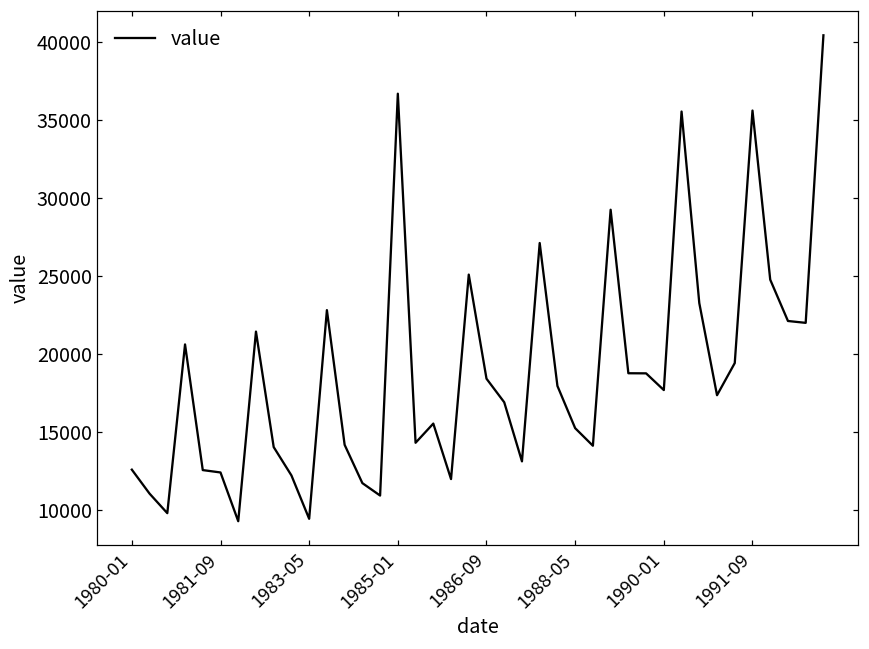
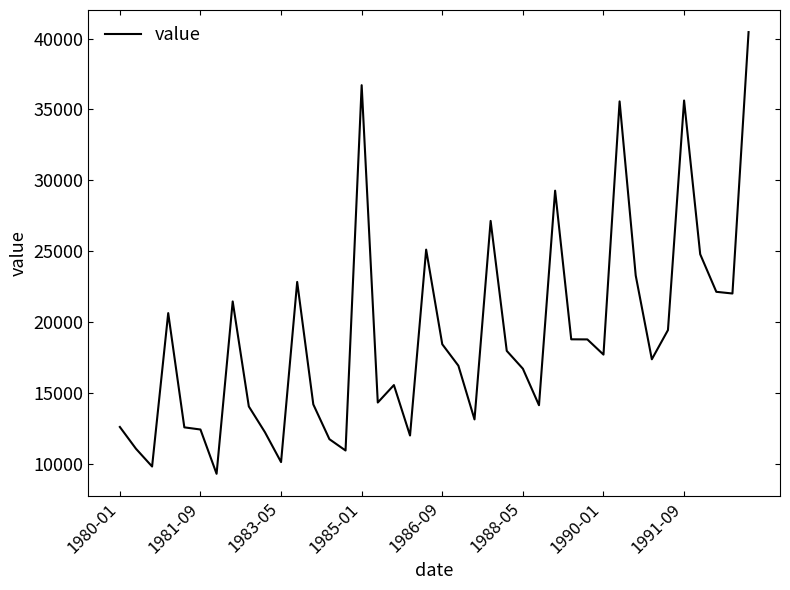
  {
    "1980-01": 12600,
    "1981-09": 12400,
-   "1983-05": 9400,
+   "1983-05": 10100,
    "1985-01": 36700,
    "1986-09": 18400,
-   "1988-05": 15200,
+   "1988-05": 16700,
    "1990-01": 17700,
    "1991-09": 35600
  }
